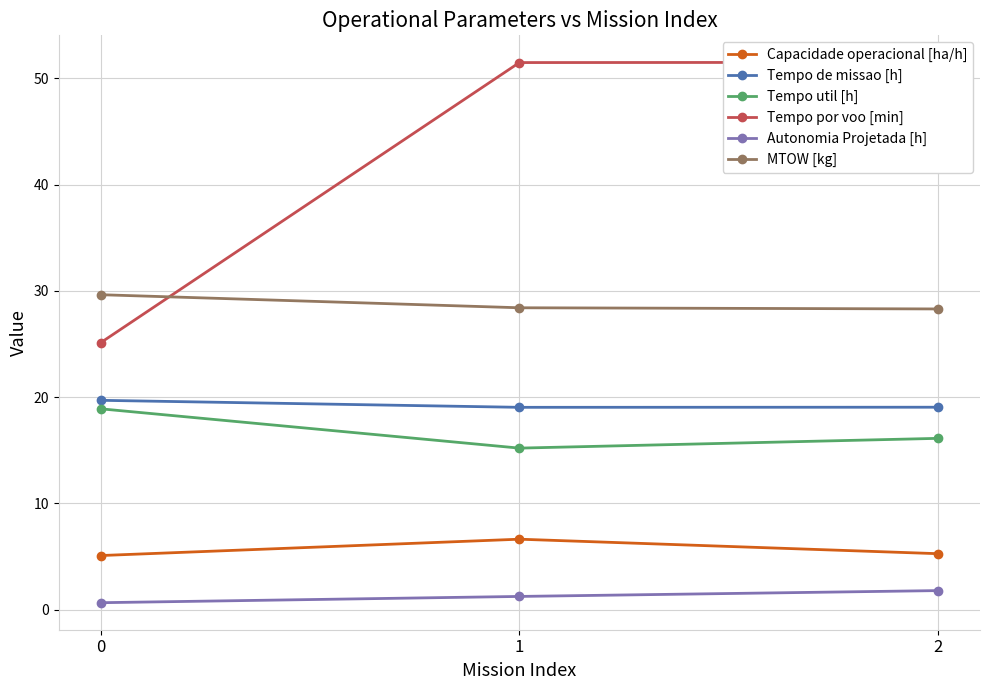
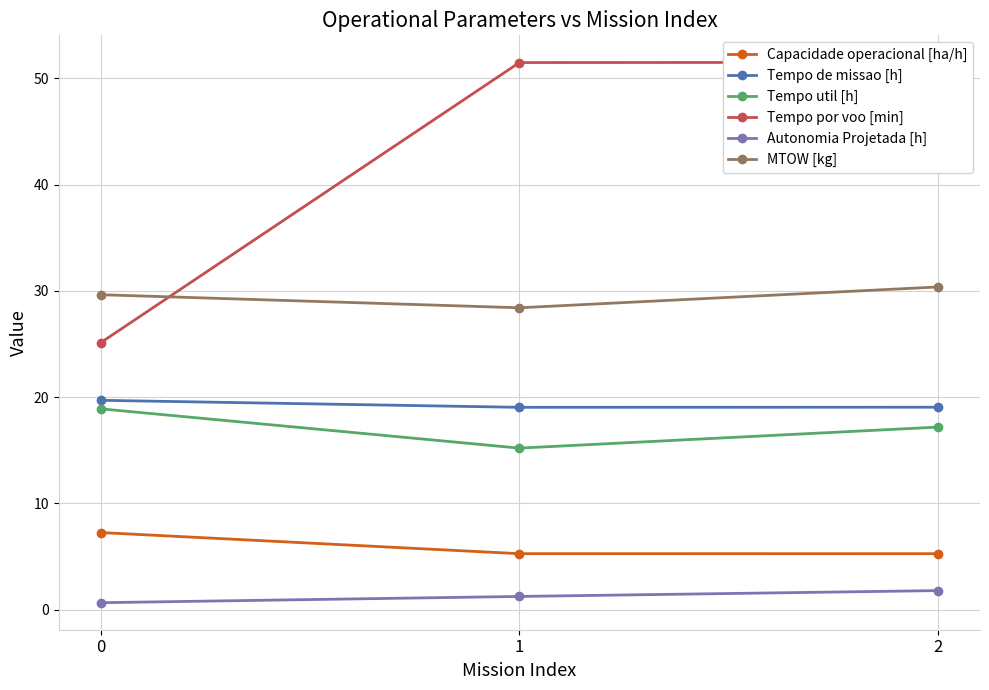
  {
    "Capacidade operacional [ha/h]": {
-     "0": 5.1,
-     "1": 6.6,
+     "0": 7.2,
+     "1": 5.3,
      "2": 5.3
    },
    "Tempo util [h]": {
      "0": 18.9,
      "1": 15.2,
-     "2": 16.1
+     "2": 17.2
    },
    "Tempo por voo [min]": {
      "0": 25.1,
      "1": 51.5
    },
    "MTOW [kg]": {
      "0": 29.6,
      "1": 28.4,
-     "2": 28.3
+     "2": 30.4
    }
  }
